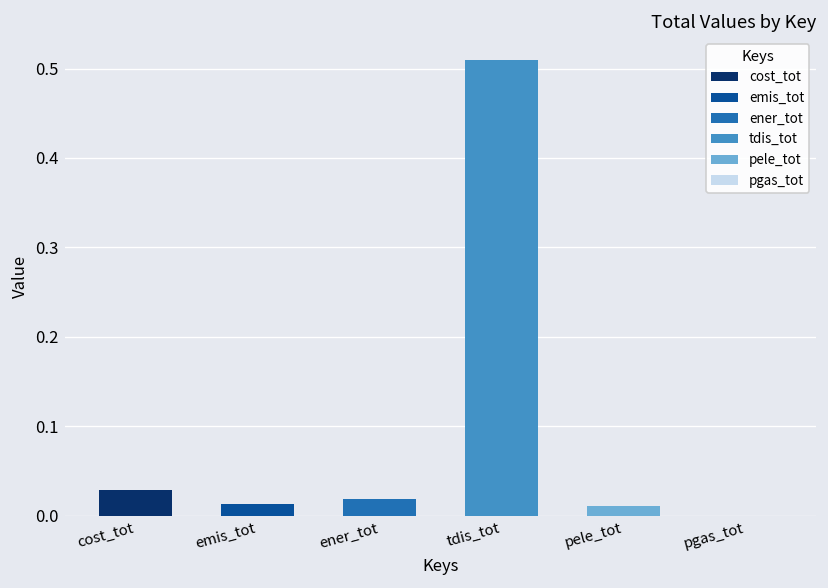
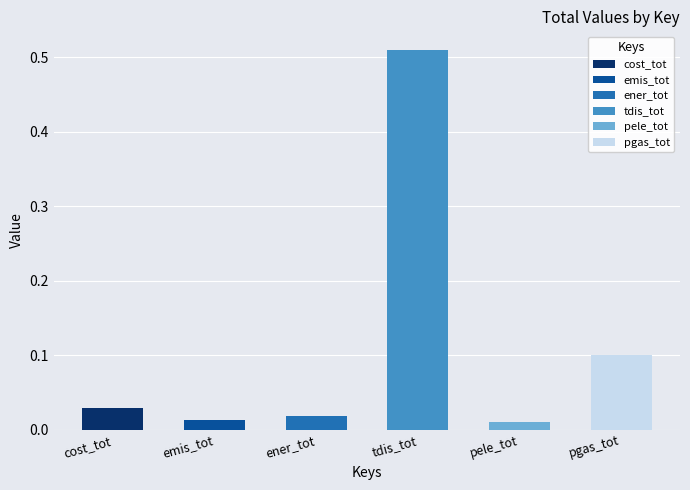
  {
    "cost_tot": 0.03,
    "emis_tot": 0.01,
    "ener_tot": 0.02,
    "tdis_tot": 0.51,
    "pele_tot": 0.01,
-   "pgas_tot": 0.0
+   "pgas_tot": 0.1
  }
